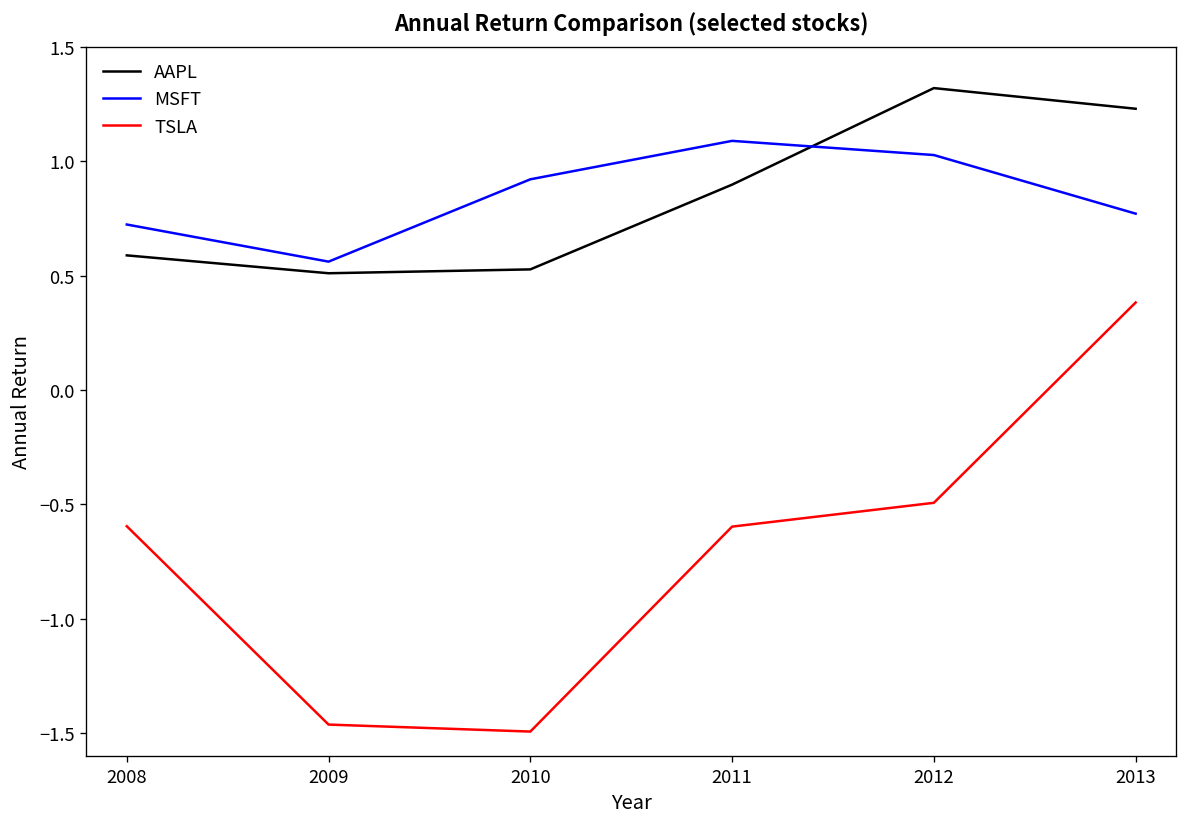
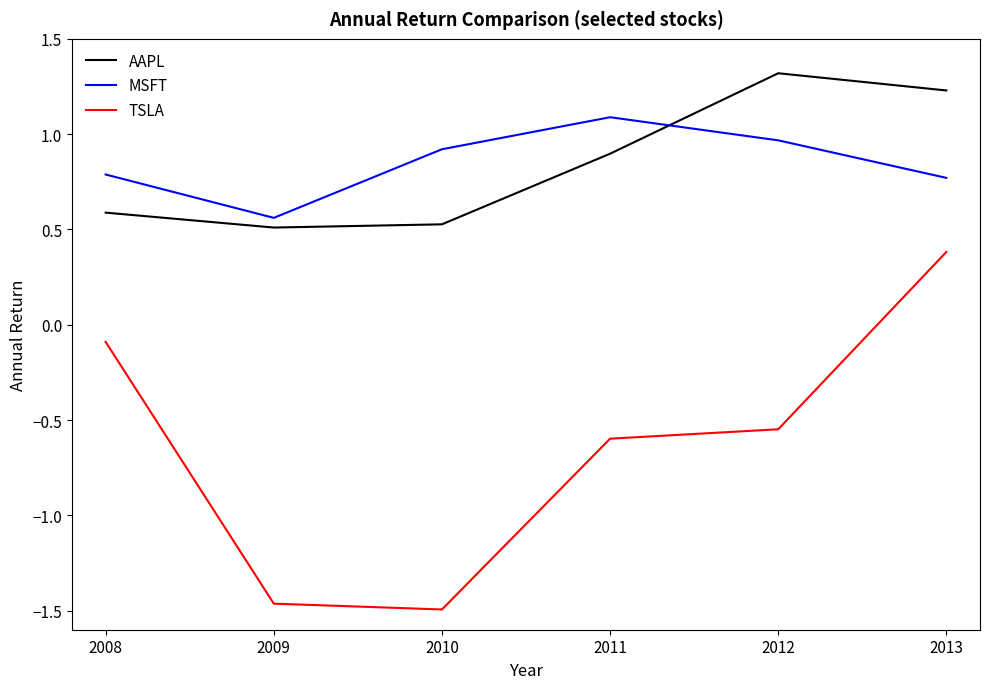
  {
    "AAPL": {
      "2008": 0.59,
      "2009": 0.51,
      "2010": 0.53,
      "2011": 0.90,
      "2012": 1.32,
      "2013": 1.23
    },
    "MSFT": {
-     "2008": 0.72,
+     "2008": 0.79,
      "2009": 0.56,
      "2010": 0.92,
      "2011": 1.09,
-     "2012": 1.03,
+     "2012": 0.97,
      "2013": 0.77
    },
    "TSLA": {
-     "2008": -0.60,
+     "2008": -0.09,
      "2009": -1.46,
      "2010": -1.49,
      "2011": -0.60,
-     "2012": -0.49,
+     "2012": -0.55,
      "2013": 0.38
    }
  }
